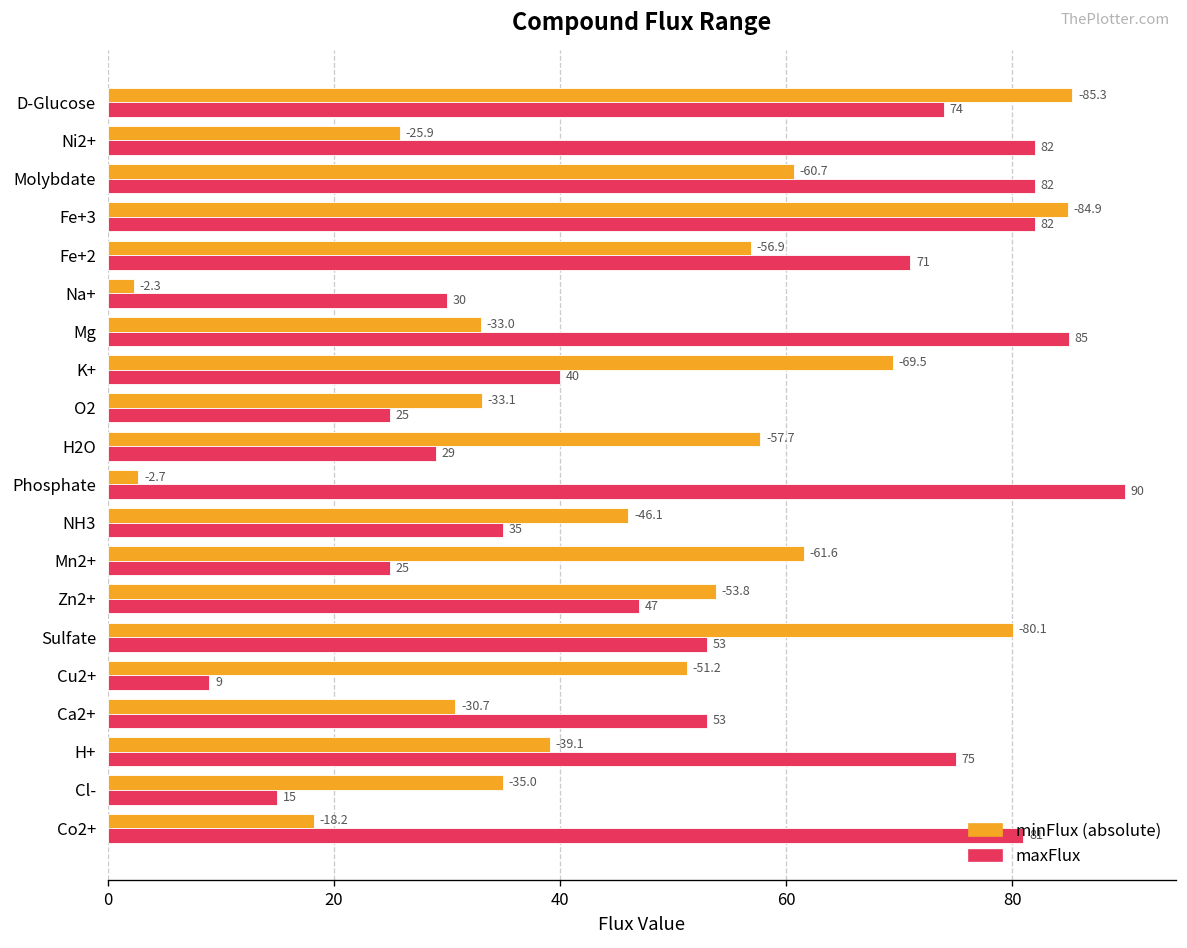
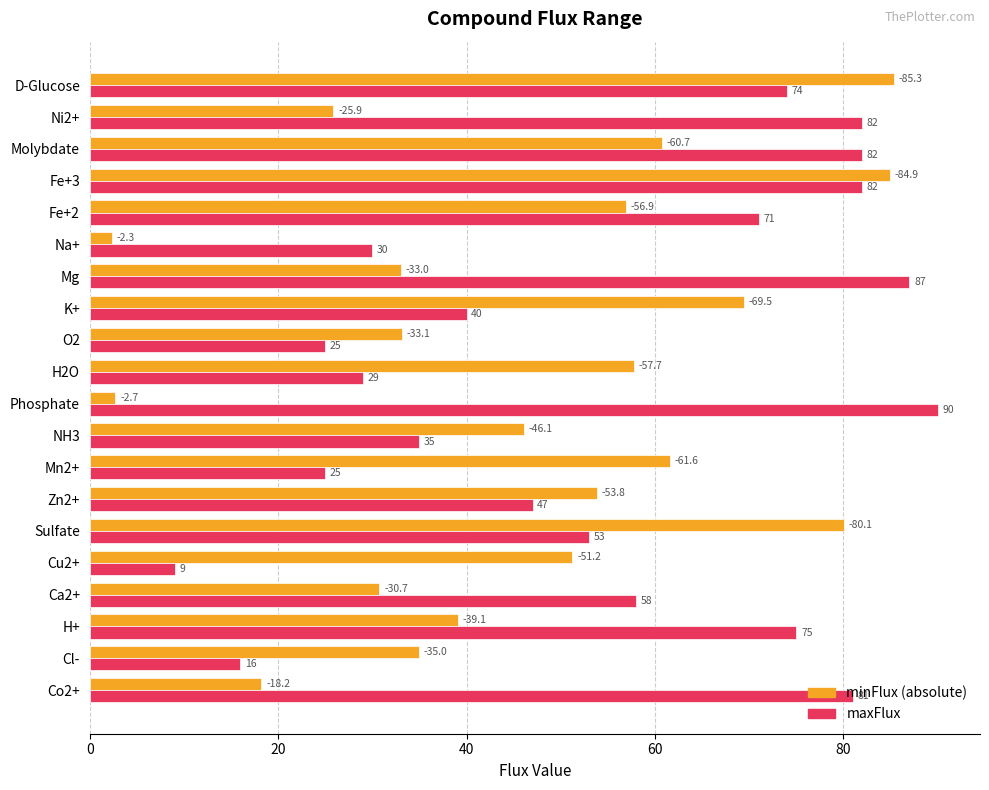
  {
    "maxFlux": {
      "D-Glucose": 74,
      "Ni2+": 82,
      "Molybdate": 82,
      "Fe+3": 82,
      "Fe+2": 71,
      "Na+": 30,
-     "Mg": 85,
+     "Mg": 87,
      "K+": 40,
      "O2": 25,
      "H2O": 29,
      "Phosphate": 90,
      "NH3": 35,
      "Mn2+": 25,
      "Zn2+": 47,
      "Sulfate": 53,
      "Cu2+": 9,
-     "Ca2+": 53,
+     "Ca2+": 58,
      "H+": 75,
-     "Cl-": 15,
+     "Cl-": 16,
      "Co2+": 81
    }
  }
